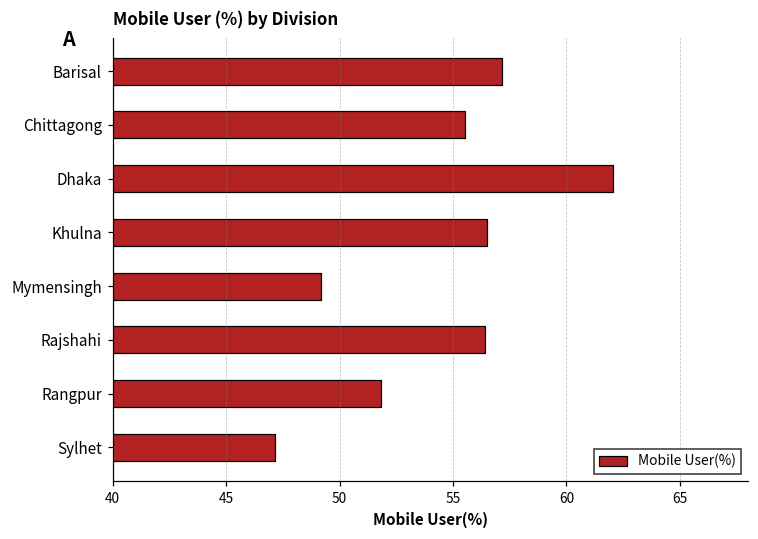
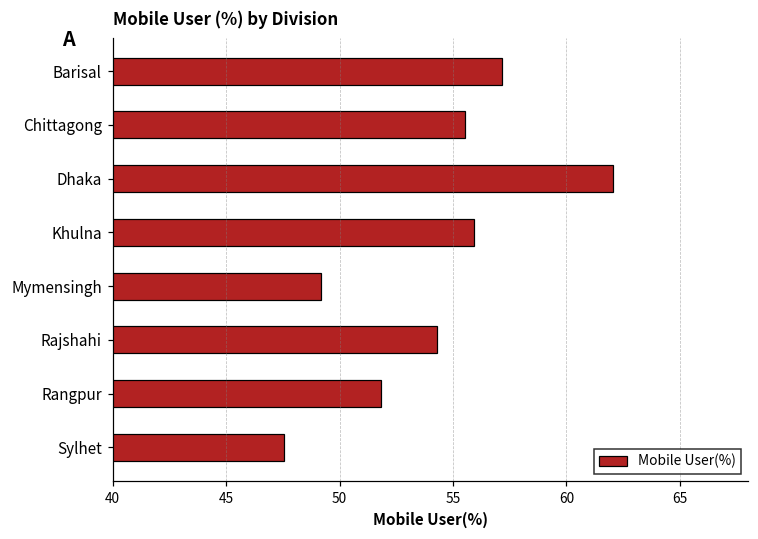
  {
    "Barisal": 57.2,
    "Chittagong": 55.5,
    "Dhaka": 62.1,
-   "Khulna": 56.5,
+   "Khulna": 55.9,
    "Mymensingh": 49.2,
-   "Rajshahi": 56.4,
+   "Rajshahi": 54.3,
    "Rangpur": 51.8,
-   "Sylhet": 47.2
+   "Sylhet": 47.6
  }
